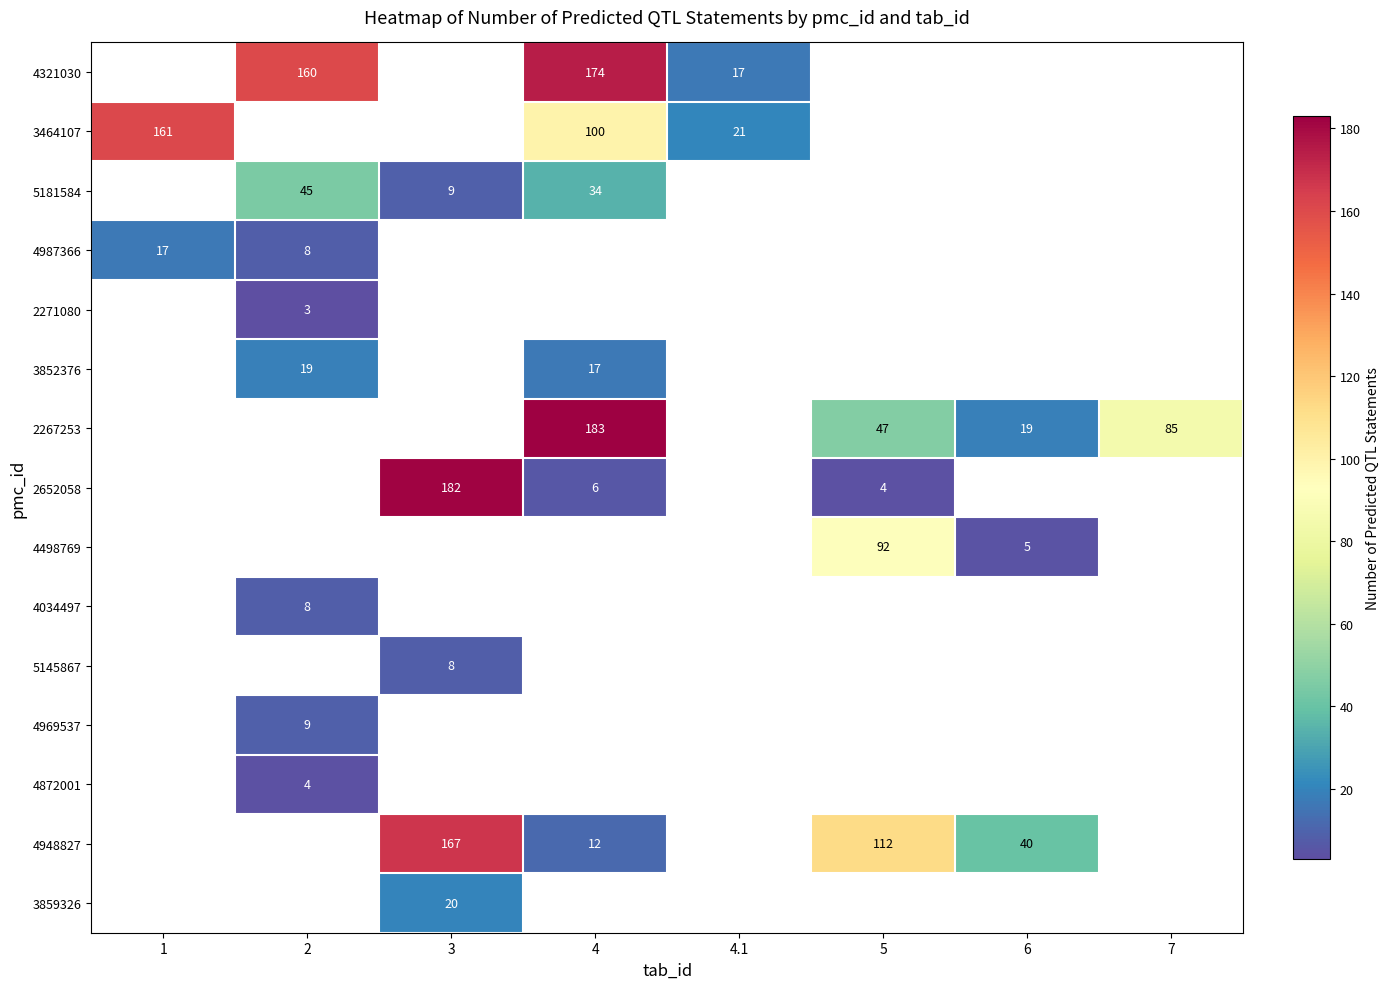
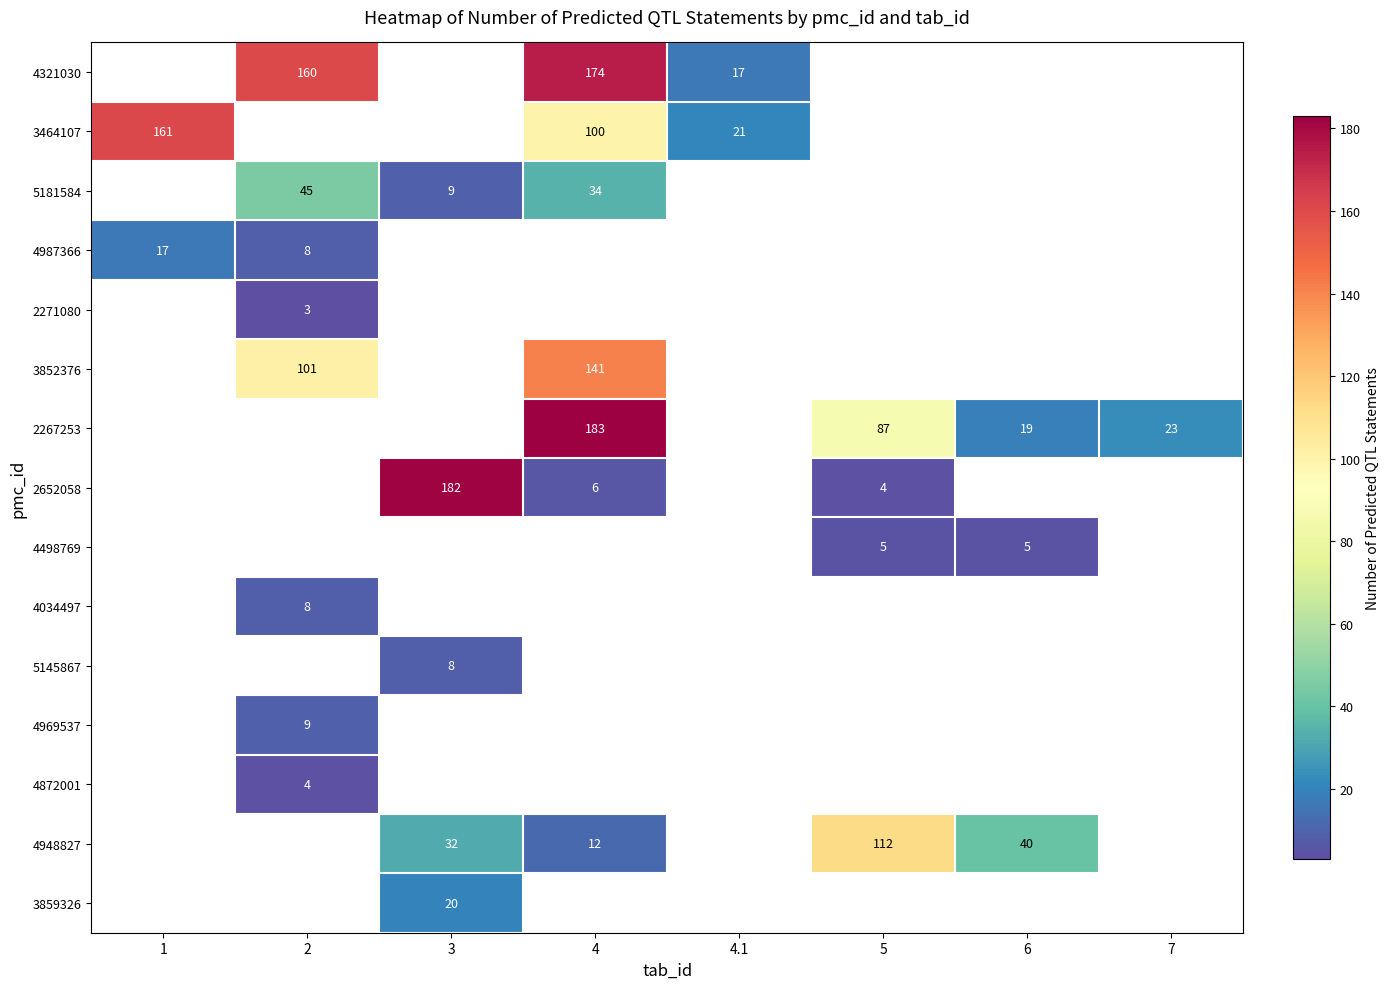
  {
    "4321030": {
      "2": 160,
      "4": 174,
      "4.1": 17
    },
    "3464107": {
      "1": 161,
      "4": 100,
      "4.1": 21
    },
    "5181584": {
      "2": 45,
      "3": 9,
      "4": 34
    },
    "4987366": {
      "1": 17,
      "2": 8
    },
    "2271080": {
      "2": 3
    },
    "3852376": {
-     "2": 19,
-     "4": 17
+     "2": 101,
+     "4": 141
    },
    "2267253": {
      "4": 183,
-     "5": 47,
+     "5": 87,
      "6": 19,
-     "7": 85
+     "7": 23
    },
    "2652058": {
      "3": 182,
      "4": 6,
      "5": 4
    },
    "4498769": {
-     "5": 92,
+     "5": 5,
      "6": 5
    },
    "4034497": {
      "2": 8
    },
    "5145867": {
      "3": 8
    },
    "4969537": {
      "2": 9
    },
    "4872001": {
      "2": 4
    },
    "4948827": {
-     "3": 167,
+     "3": 32,
      "4": 12,
      "5": 112,
      "6": 40
    },
    "3859326": {
      "3": 20
    }
  }
